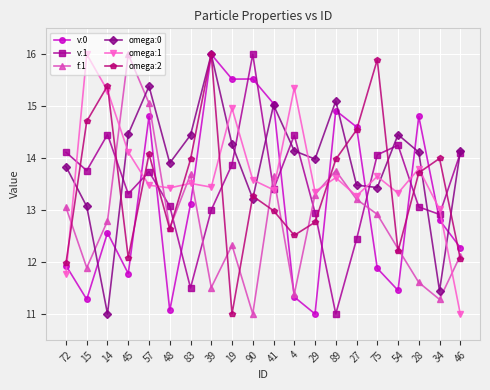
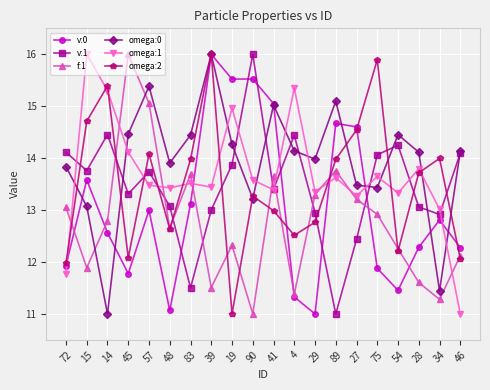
  {
    "v:0": {
      "72": 11.9,
-     "15": 11.3,
+     "15": 13.6,
      "14": 12.6,
      "45": 11.8,
-     "57": 14.8,
+     "57": 13.0,
      "48": 11.1,
      "83": 13.1,
      "19": 15.5,
      "90": 15.5,
      "4": 11.3,
      "29": 11.0,
-     "89": 14.9,
+     "89": 14.7,
      "27": 14.6,
      "75": 11.9,
      "54": 11.5,
-     "28": 14.8,
+     "28": 12.3,
      "34": 12.8,
      "46": 12.3
    }
  }
